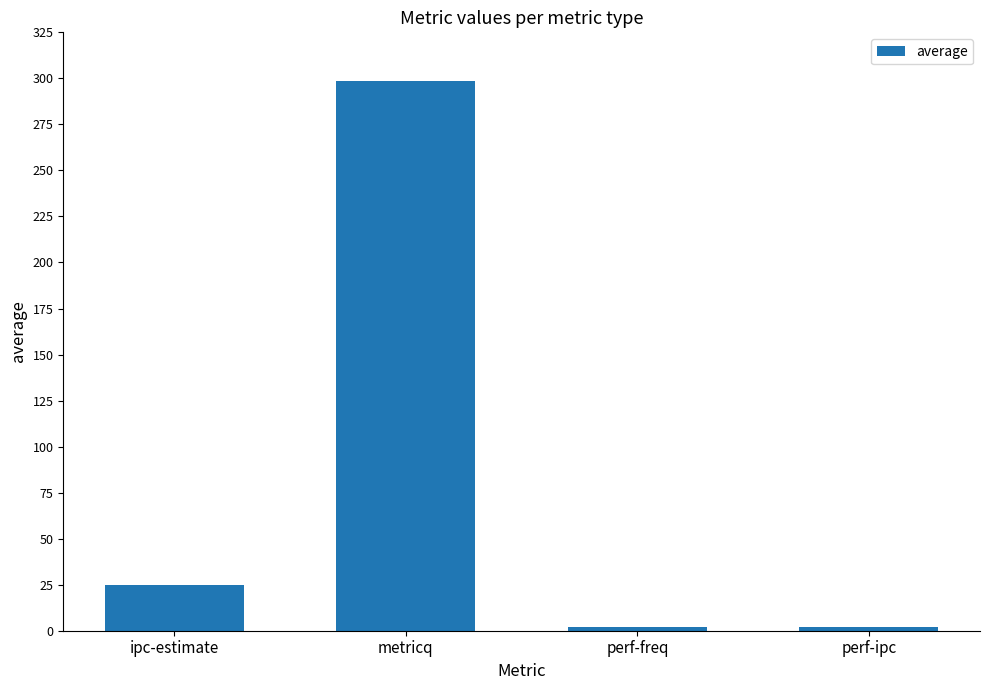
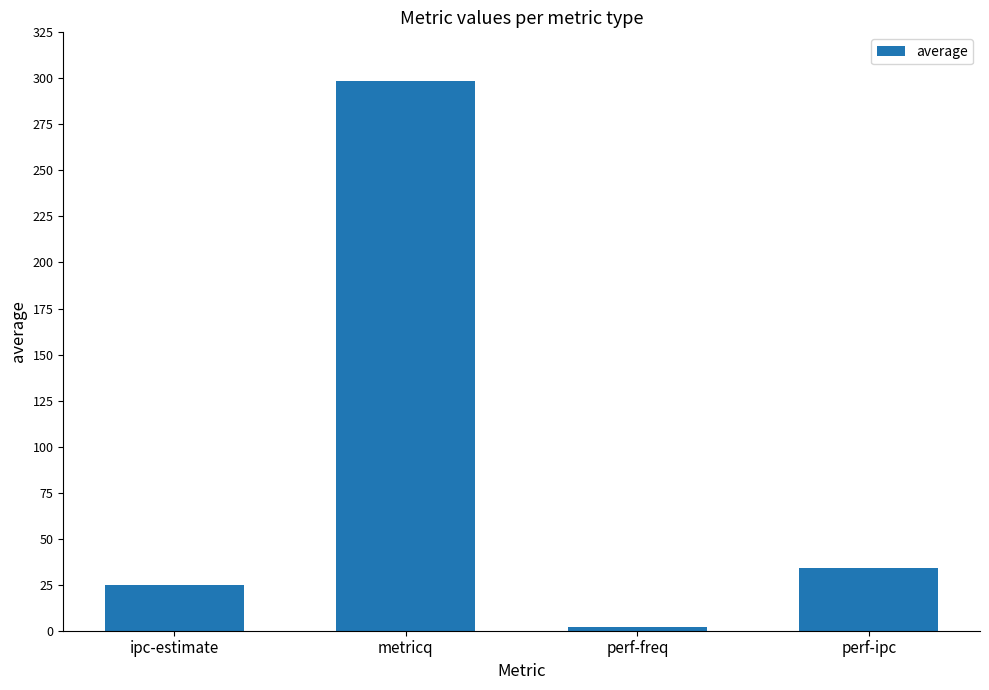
  {
    "ipc-estimate": 25,
    "metricq": 299,
    "perf-freq": 2,
-   "perf-ipc": 2
+   "perf-ipc": 34
  }
